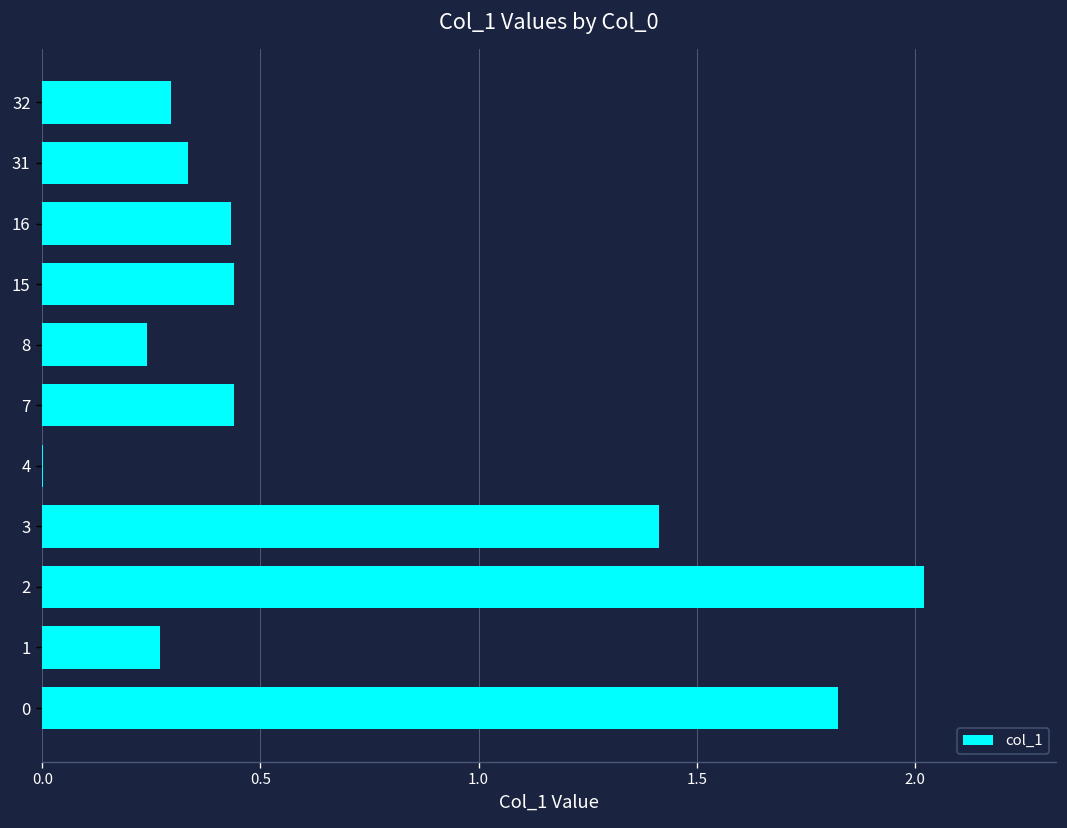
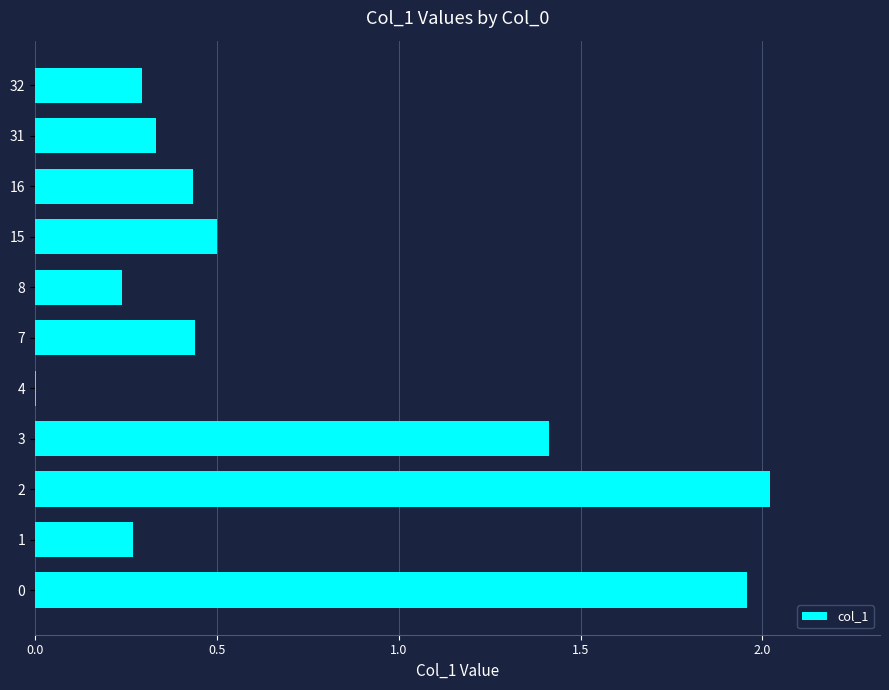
  {
    "32": 0.29,
    "31": 0.33,
    "16": 0.43,
-   "15": 0.44,
+   "15": 0.50,
    "8": 0.24,
    "7": 0.44,
    "3": 1.41,
    "2": 2.02,
    "1": 0.27,
-   "0": 1.82
+   "0": 1.96
  }
